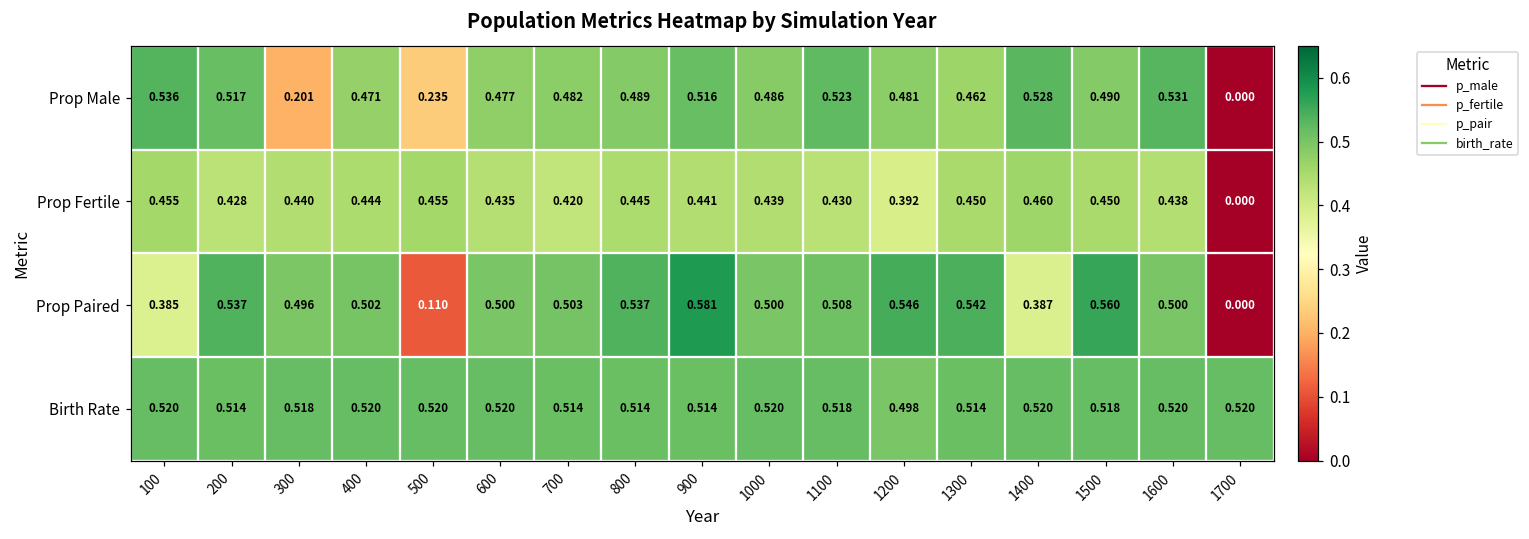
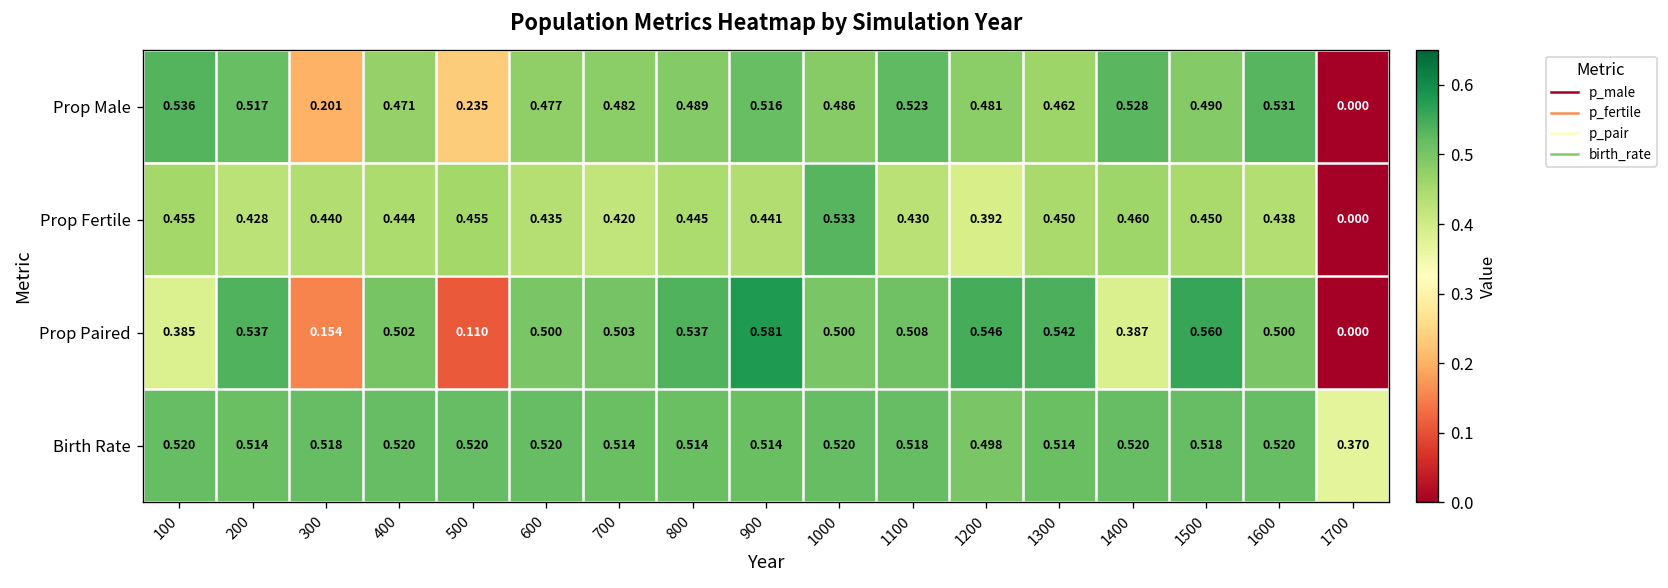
  {
    "Prop Male": {
      "100": 0.536,
      "200": 0.517,
      "300": 0.201,
      "400": 0.471,
      "500": 0.235,
      "600": 0.477,
      "700": 0.482,
      "800": 0.489,
      "900": 0.516,
      "1000": 0.486,
      "1100": 0.523,
      "1200": 0.481,
      "1300": 0.462,
      "1400": 0.528,
      "1500": 0.490,
      "1600": 0.531,
      "1700": 0.000
    },
    "Prop Fertile": {
      "100": 0.455,
      "200": 0.428,
      "300": 0.440,
      "400": 0.444,
      "500": 0.455,
      "600": 0.435,
      "700": 0.420,
      "800": 0.445,
      "900": 0.441,
-     "1000": 0.439,
+     "1000": 0.533,
      "1100": 0.430,
      "1200": 0.392,
      "1300": 0.450,
      "1400": 0.460,
      "1500": 0.450,
      "1600": 0.438,
      "1700": 0.000
    },
    "Prop Paired": {
      "100": 0.385,
      "200": 0.537,
-     "300": 0.496,
+     "300": 0.154,
      "400": 0.502,
      "500": 0.110,
      "600": 0.500,
      "700": 0.503,
      "800": 0.537,
      "900": 0.581,
      "1000": 0.500,
      "1100": 0.508,
      "1200": 0.546,
      "1300": 0.542,
      "1400": 0.387,
      "1500": 0.560,
      "1600": 0.500,
      "1700": 0.000
    },
    "Birth Rate": {
      "100": 0.520,
      "200": 0.514,
      "300": 0.518,
      "400": 0.520,
      "500": 0.520,
      "600": 0.520,
      "700": 0.514,
      "800": 0.514,
      "900": 0.514,
      "1000": 0.520,
      "1100": 0.518,
      "1200": 0.498,
      "1300": 0.514,
      "1400": 0.520,
      "1500": 0.518,
      "1600": 0.520,
-     "1700": 0.520
+     "1700": 0.370
    }
  }
